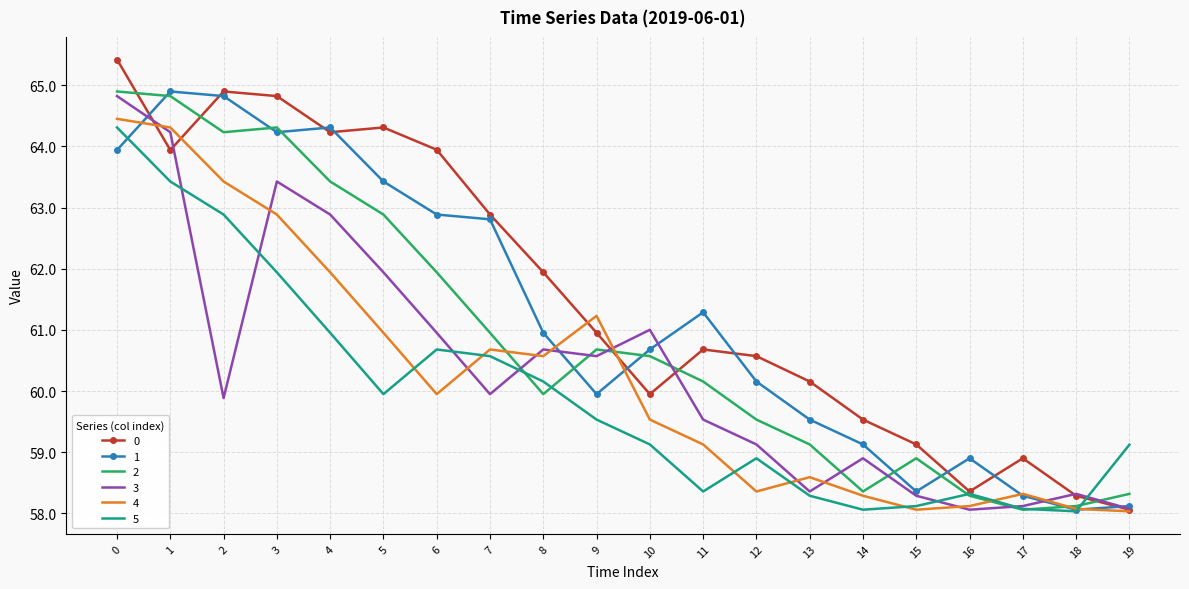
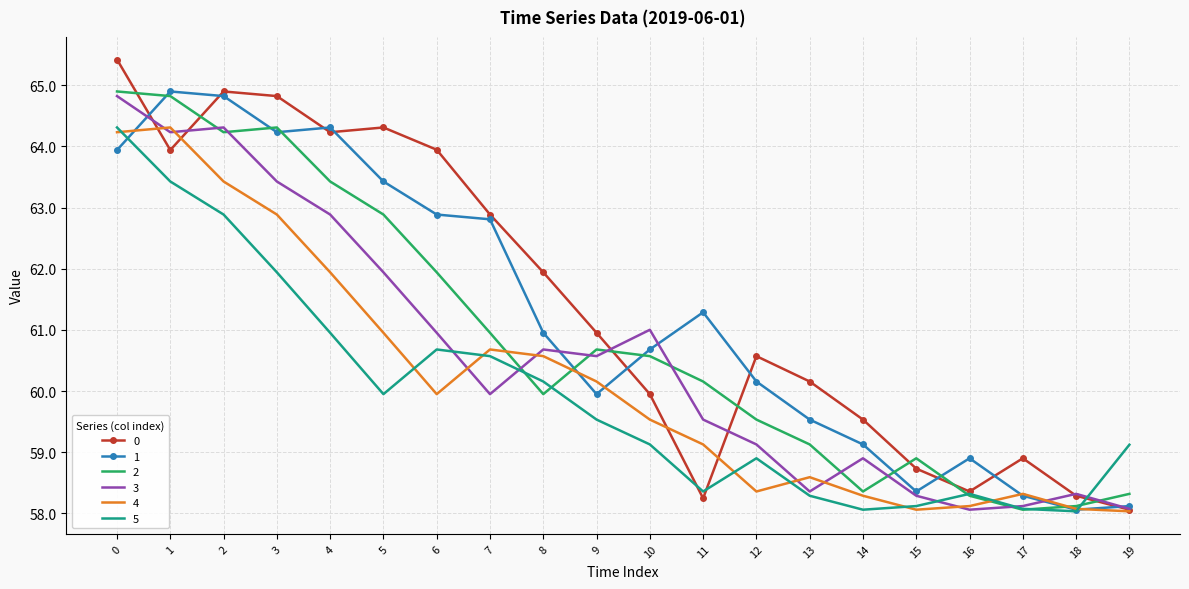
  {
    "0": {
      "0": 65.4,
      "1": 63.9,
      "2": 64.9,
      "3": 64.8,
      "4": 64.2,
      "5": 64.3,
      "6": 63.9,
      "7": 62.9,
      "8": 61.9,
      "9": 61.0,
      "10": 60.0,
-     "11": 60.7,
+     "11": 58.2,
      "12": 60.6,
      "13": 60.2,
      "14": 59.5,
-     "15": 59.1,
+     "15": 58.7,
      "17": 58.9
    },
    "1": {
      "0": 63.9,
      "1": 64.9,
      "2": 64.8,
      "3": 64.2,
      "4": 64.3,
      "5": 63.4,
      "6": 62.9,
      "7": 62.8,
      "8": 61.0,
      "9": 60.0,
      "10": 60.7,
      "11": 61.3,
      "12": 60.2,
      "13": 59.5,
      "14": 59.1,
      "15": 58.4,
      "16": 58.9,
      "19": 58.1
    },
    "3": {
      "0": 64.8,
      "1": 64.2,
-     "2": 59.9,
+     "2": 64.3,
      "3": 63.4,
      "4": 62.9,
      "5": 61.9,
      "6": 61.0,
      "7": 60.0,
      "8": 60.7,
      "9": 60.6,
      "10": 61.0,
      "11": 59.5,
      "12": 59.1,
      "13": 58.4,
      "14": 58.9,
      "15": 58.3,
      "16": 58.1,
      "17": 58.1
    },
    "4": {
-     "0": 64.5,
+     "0": 64.2,
      "1": 64.3,
      "2": 63.4,
      "3": 62.9,
      "4": 61.9,
      "5": 61.0,
      "6": 60.0,
      "7": 60.7,
      "8": 60.6,
-     "9": 61.2,
+     "9": 60.2,
      "10": 59.5,
      "11": 59.1,
      "12": 58.4,
      "13": 58.6,
      "14": 58.3,
      "15": 58.1,
      "16": 58.1
    }
  }
